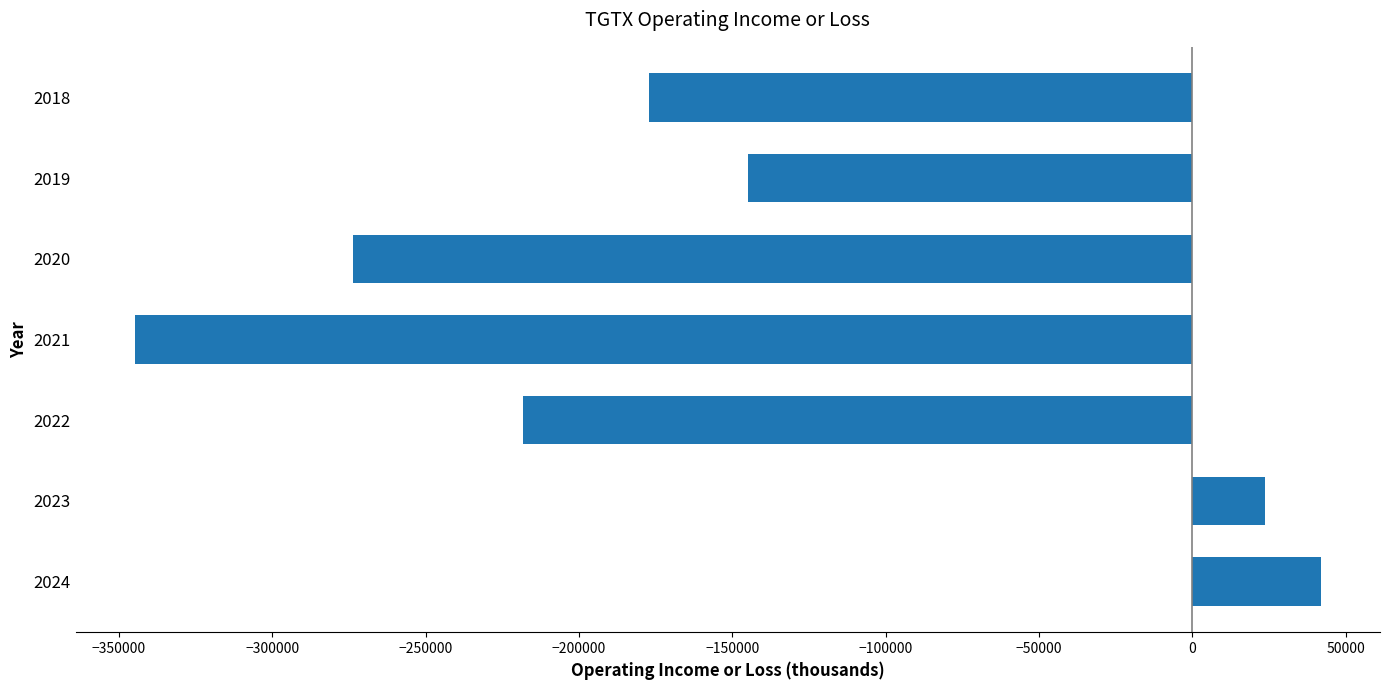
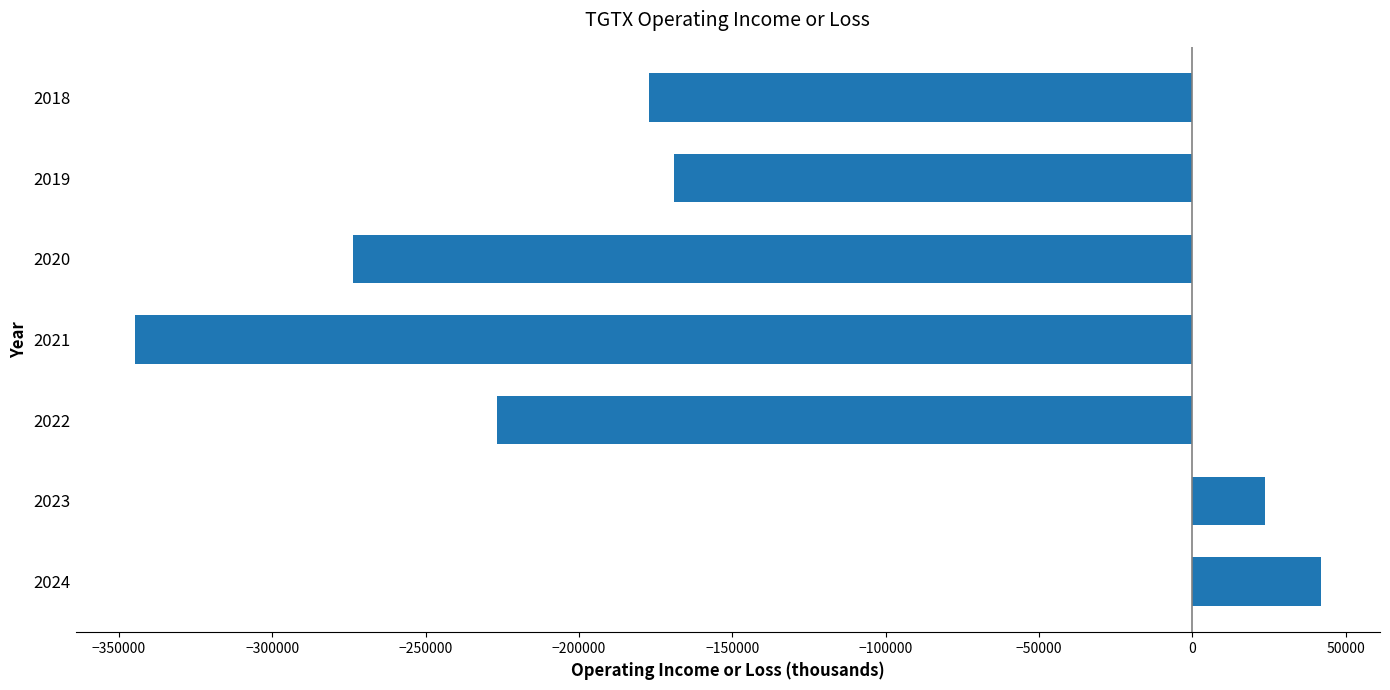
  {
    "2018": -177000,
-   "2019": -145000,
+   "2019": -169000,
    "2020": -274000,
    "2021": -345000,
-   "2022": -218000,
+   "2022": -227000,
    "2023": 24000,
    "2024": 42000
  }
